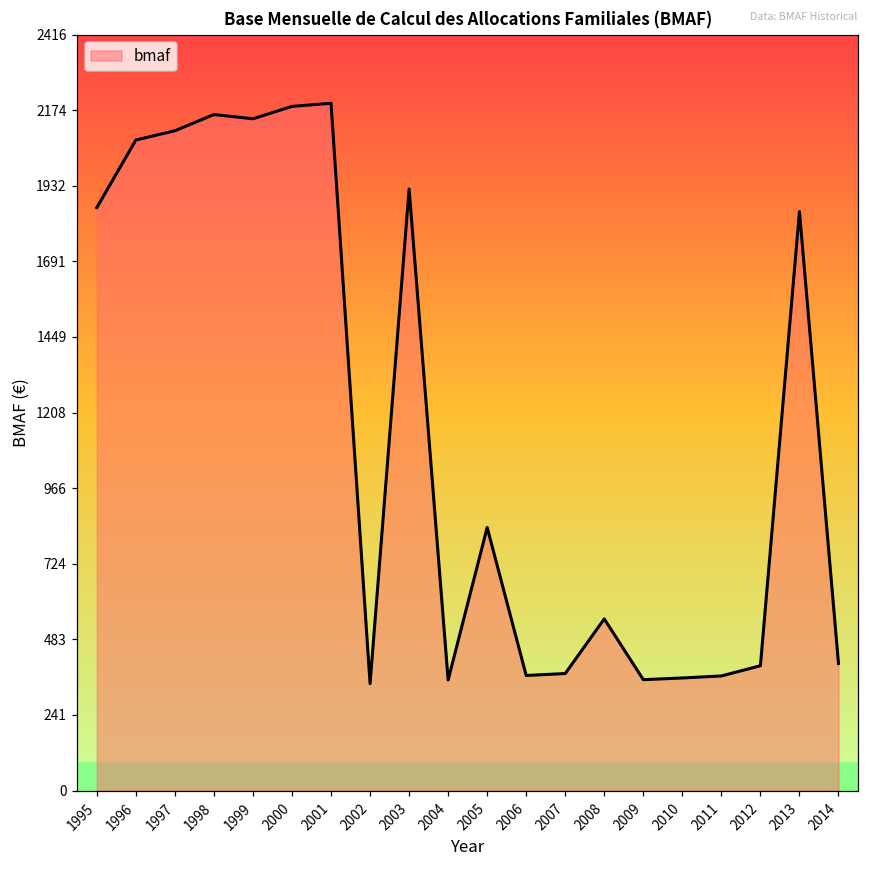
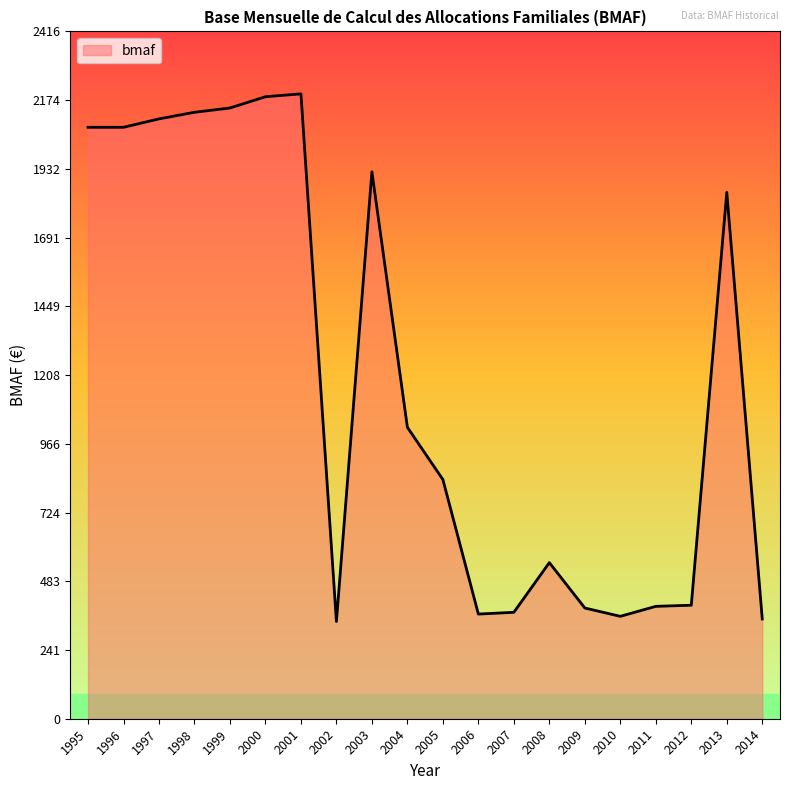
  {
-   "1995": 1860,
+   "1995": 2080,
    "1996": 2080,
    "1997": 2110,
-   "1998": 2160,
+   "1998": 2130,
    "1999": 2150,
    "2000": 2190,
    "2001": 2200,
    "2002": 340,
    "2003": 1920,
-   "2004": 350,
+   "2004": 1020,
    "2005": 840,
    "2006": 370,
    "2007": 370,
    "2008": 550,
-   "2009": 350,
+   "2009": 390,
    "2010": 360,
-   "2011": 370,
+   "2011": 400,
    "2012": 400,
    "2013": 1850,
-   "2014": 410
+   "2014": 350
  }
